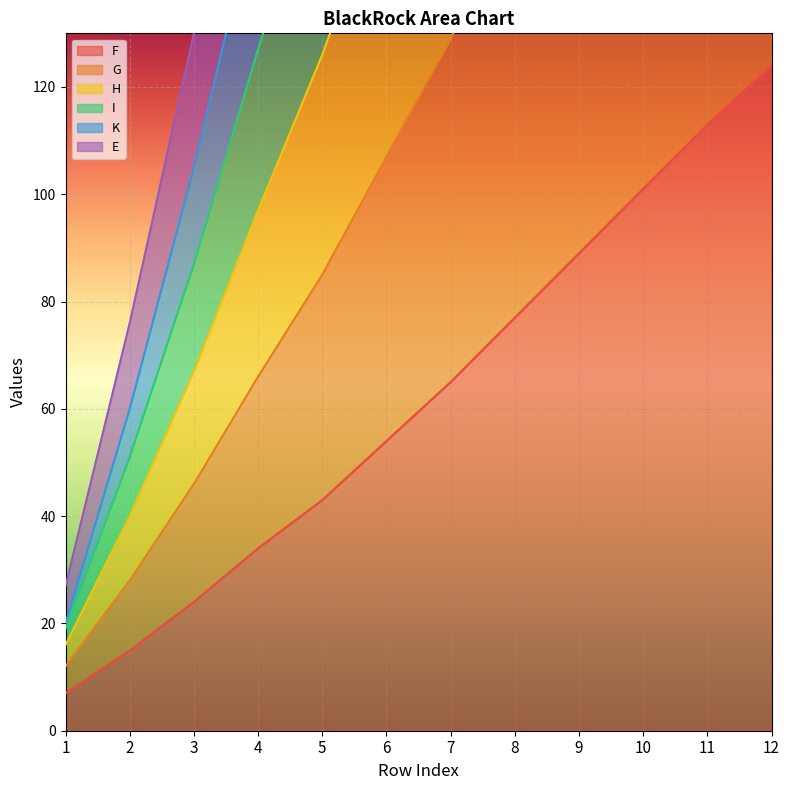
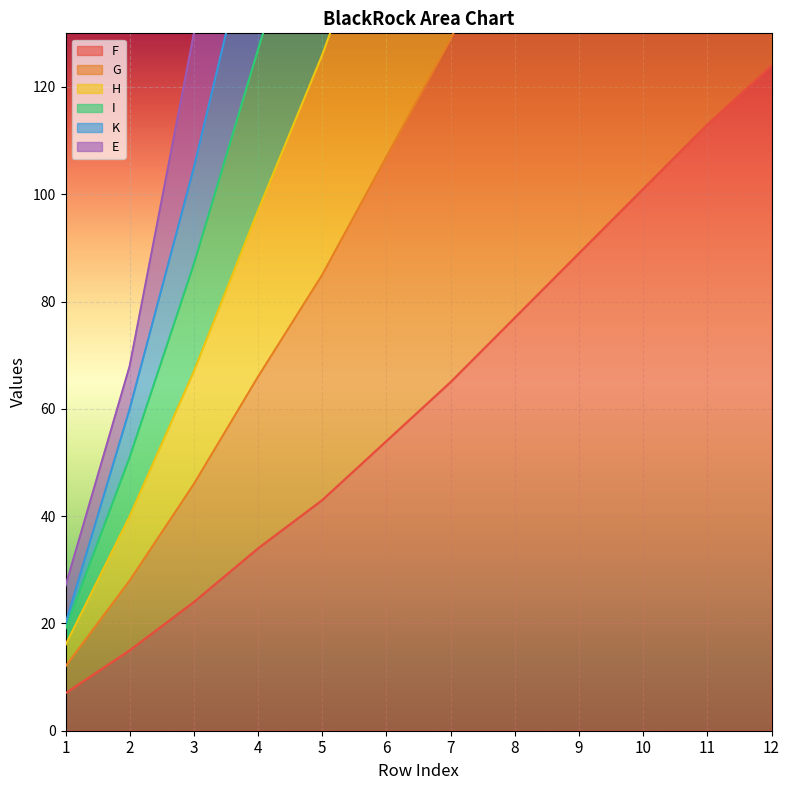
  {
    "H": {
      "1": 4,
      "2": 12,
      "3": 21,
      "4": 31,
      "5": 41
    },
    "I": {
      "1": 3,
      "2": 11,
      "3": 20,
      "4": 30
    },
    "K": {
      "1": 1,
      "2": 9,
      "3": 18
    },
    "E": {
      "1": 7,
-     "2": 16,
+     "2": 8,
      "3": 25
    }
  }
